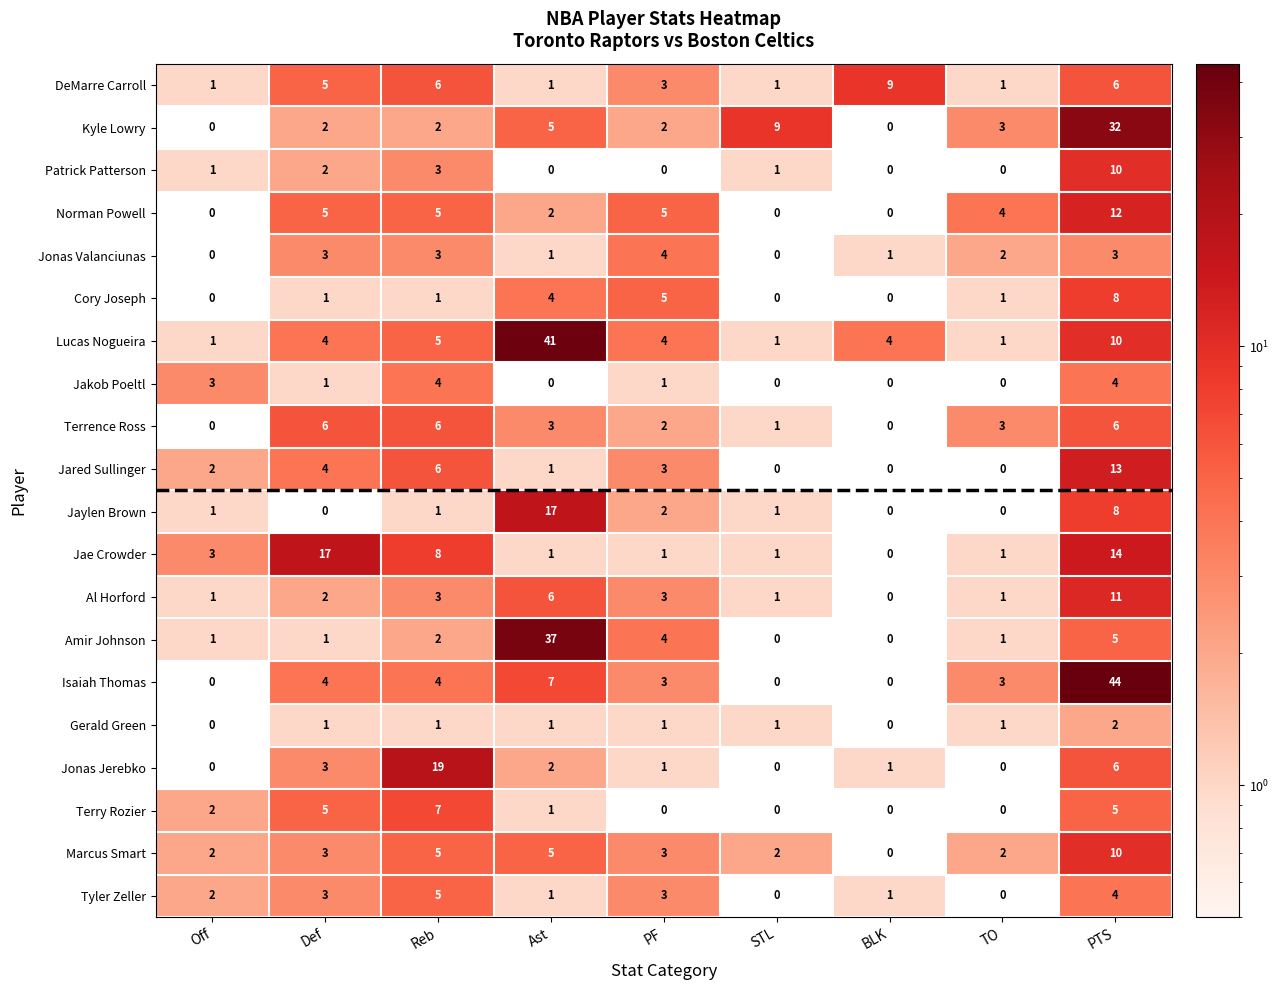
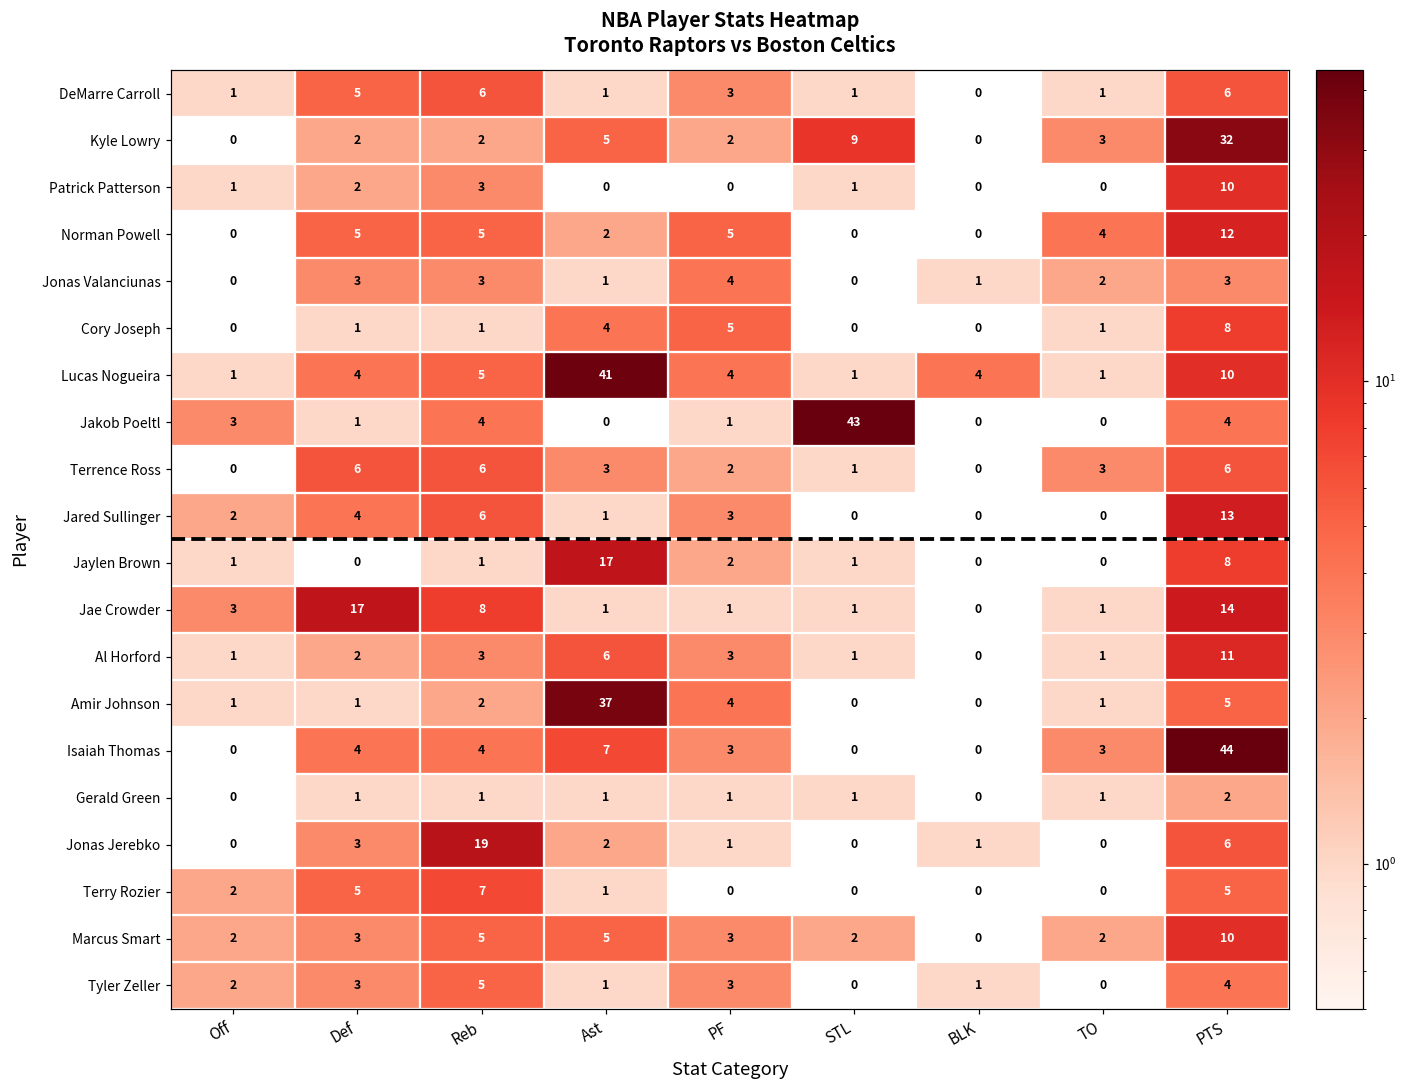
  {
    "DeMarre Carroll": {
      "Off": 1,
      "Def": 5,
      "Reb": 6,
      "Ast": 1,
      "PF": 3,
      "STL": 1,
-     "BLK": 9,
+     "BLK": 0,
      "TO": 1,
      "PTS": 6
    },
    "Kyle Lowry": {
      "Off": 0,
      "Def": 2,
      "Reb": 2,
      "Ast": 5,
      "PF": 2,
      "STL": 9,
      "BLK": 0,
      "TO": 3,
      "PTS": 32
    },
    "Patrick Patterson": {
      "Off": 1,
      "Def": 2,
      "Reb": 3,
      "Ast": 0,
      "PF": 0,
      "STL": 1,
      "BLK": 0,
      "TO": 0,
      "PTS": 10
    },
    "Norman Powell": {
      "Off": 0,
      "Def": 5,
      "Reb": 5,
      "Ast": 2,
      "PF": 5,
      "STL": 0,
      "BLK": 0,
      "TO": 4,
      "PTS": 12
    },
    "Jonas Valanciunas": {
      "Off": 0,
      "Def": 3,
      "Reb": 3,
      "Ast": 1,
      "PF": 4,
      "STL": 0,
      "BLK": 1,
      "TO": 2,
      "PTS": 3
    },
    "Cory Joseph": {
      "Off": 0,
      "Def": 1,
      "Reb": 1,
      "Ast": 4,
      "PF": 5,
      "STL": 0,
      "BLK": 0,
      "TO": 1,
      "PTS": 8
    },
    "Lucas Nogueira": {
      "Off": 1,
      "Def": 4,
      "Reb": 5,
      "Ast": 41,
      "PF": 4,
      "STL": 1,
      "BLK": 4,
      "TO": 1,
      "PTS": 10
    },
    "Jakob Poeltl": {
      "Off": 3,
      "Def": 1,
      "Reb": 4,
      "Ast": 0,
      "PF": 1,
-     "STL": 0,
+     "STL": 43,
      "BLK": 0,
      "TO": 0,
      "PTS": 4
    },
    "Terrence Ross": {
      "Off": 0,
      "Def": 6,
      "Reb": 6,
      "Ast": 3,
      "PF": 2,
      "STL": 1,
      "BLK": 0,
      "TO": 3,
      "PTS": 6
    },
    "Jared Sullinger": {
      "Off": 2,
      "Def": 4,
      "Reb": 6,
      "Ast": 1,
      "PF": 3,
      "STL": 0,
      "BLK": 0,
      "TO": 0,
      "PTS": 13
    },
    "Jaylen Brown": {
      "Off": 1,
      "Def": 0,
      "Reb": 1,
      "Ast": 17,
      "PF": 2,
      "STL": 1,
      "BLK": 0,
      "TO": 0,
      "PTS": 8
    },
    "Jae Crowder": {
      "Off": 3,
      "Def": 17,
      "Reb": 8,
      "Ast": 1,
      "PF": 1,
      "STL": 1,
      "BLK": 0,
      "TO": 1,
      "PTS": 14
    },
    "Al Horford": {
      "Off": 1,
      "Def": 2,
      "Reb": 3,
      "Ast": 6,
      "PF": 3,
      "STL": 1,
      "BLK": 0,
      "TO": 1,
      "PTS": 11
    },
    "Amir Johnson": {
      "Off": 1,
      "Def": 1,
      "Reb": 2,
      "Ast": 37,
      "PF": 4,
      "STL": 0,
      "BLK": 0,
      "TO": 1,
      "PTS": 5
    },
    "Isaiah Thomas": {
      "Off": 0,
      "Def": 4,
      "Reb": 4,
      "Ast": 7,
      "PF": 3,
      "STL": 0,
      "BLK": 0,
      "TO": 3,
      "PTS": 44
    },
    "Gerald Green": {
      "Off": 0,
      "Def": 1,
      "Reb": 1,
      "Ast": 1,
      "PF": 1,
      "STL": 1,
      "BLK": 0,
      "TO": 1,
      "PTS": 2
    },
    "Jonas Jerebko": {
      "Off": 0,
      "Def": 3,
      "Reb": 19,
      "Ast": 2,
      "PF": 1,
      "STL": 0,
      "BLK": 1,
      "TO": 0,
      "PTS": 6
    },
    "Terry Rozier": {
      "Off": 2,
      "Def": 5,
      "Reb": 7,
      "Ast": 1,
      "PF": 0,
      "STL": 0,
      "BLK": 0,
      "TO": 0,
      "PTS": 5
    },
    "Marcus Smart": {
      "Off": 2,
      "Def": 3,
      "Reb": 5,
      "Ast": 5,
      "PF": 3,
      "STL": 2,
      "BLK": 0,
      "TO": 2,
      "PTS": 10
    },
    "Tyler Zeller": {
      "Off": 2,
      "Def": 3,
      "Reb": 5,
      "Ast": 1,
      "PF": 3,
      "STL": 0,
      "BLK": 1,
      "TO": 0,
      "PTS": 4
    }
  }
